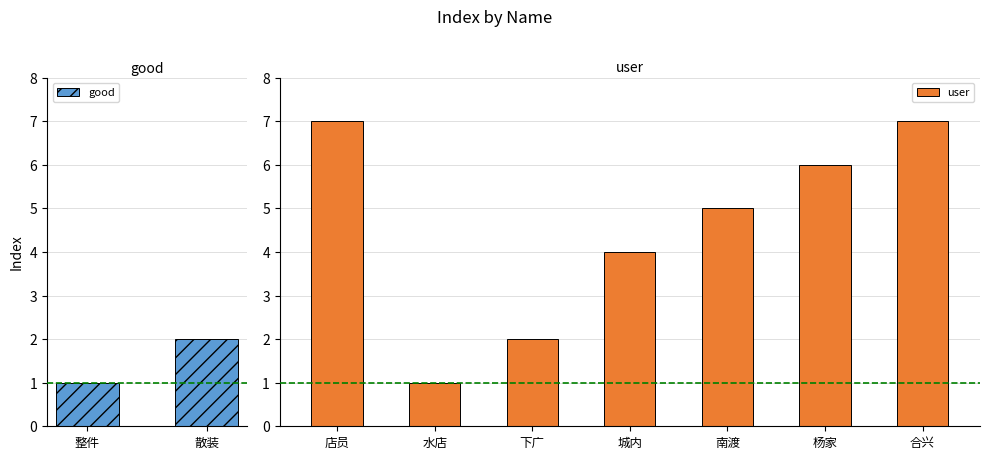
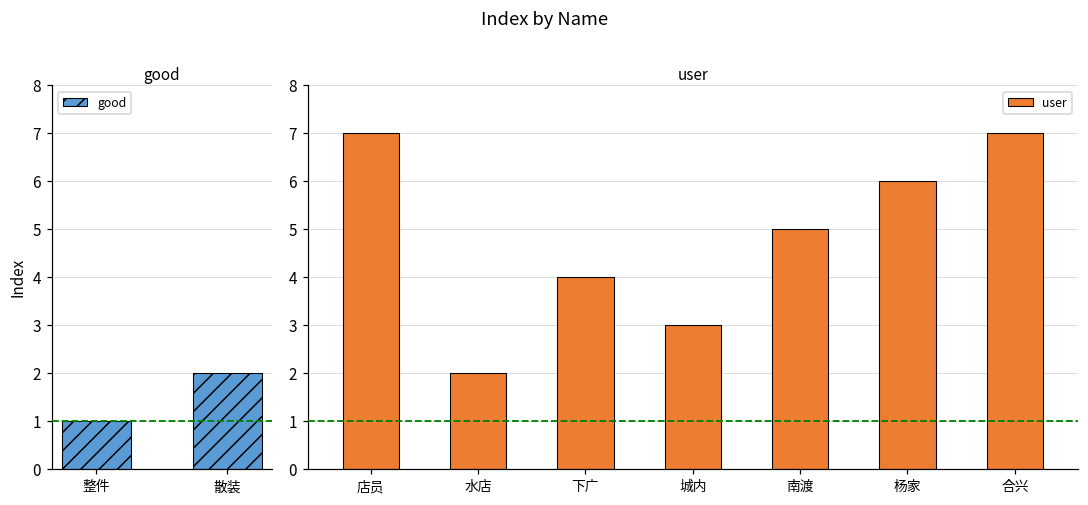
  {
    "good": {
      "整件": 1.0,
      "散装": 2.0
    },
    "user": {
      "店员": 7,
-     "水店": 1,
-     "下广": 2,
-     "城内": 4,
+     "水店": 2,
+     "下广": 4,
+     "城内": 3,
      "南渡": 5,
      "杨家": 6,
      "合兴": 7
    }
  }
